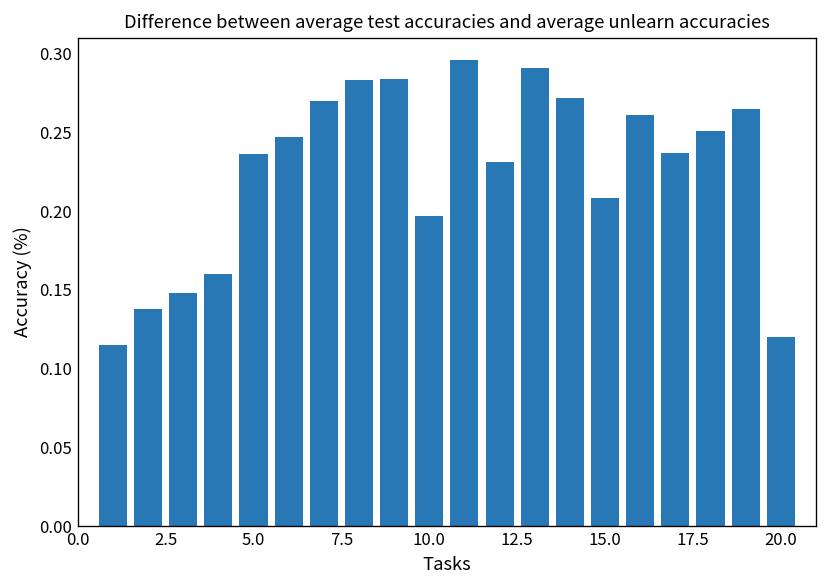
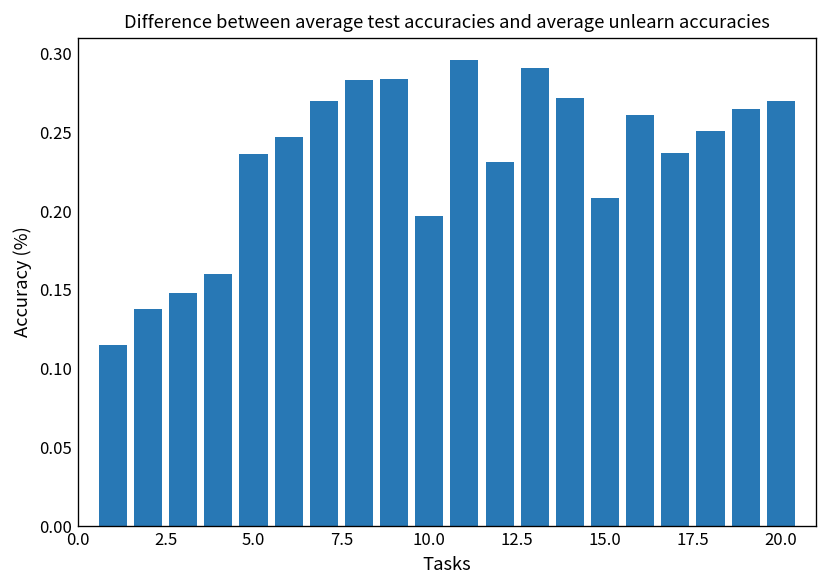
  {
    "5.0": 0.236,
    "10.0": 0.197,
    "15.0": 0.208,
-   "20.0": 0.12
+   "20.0": 0.27
  }
